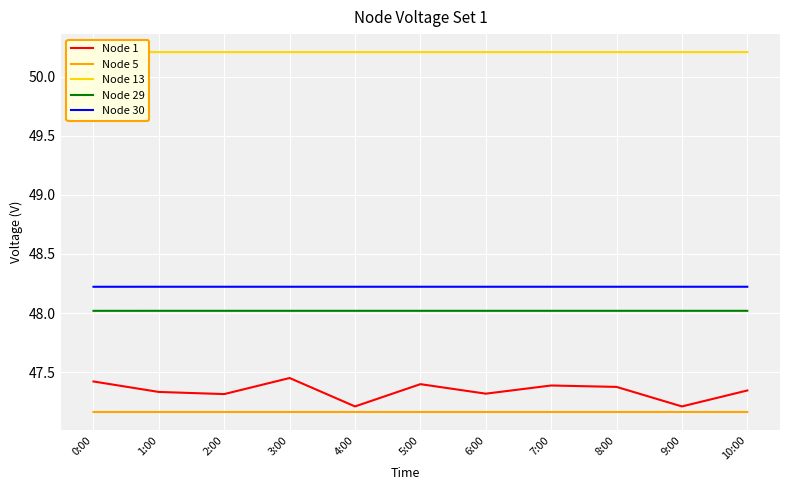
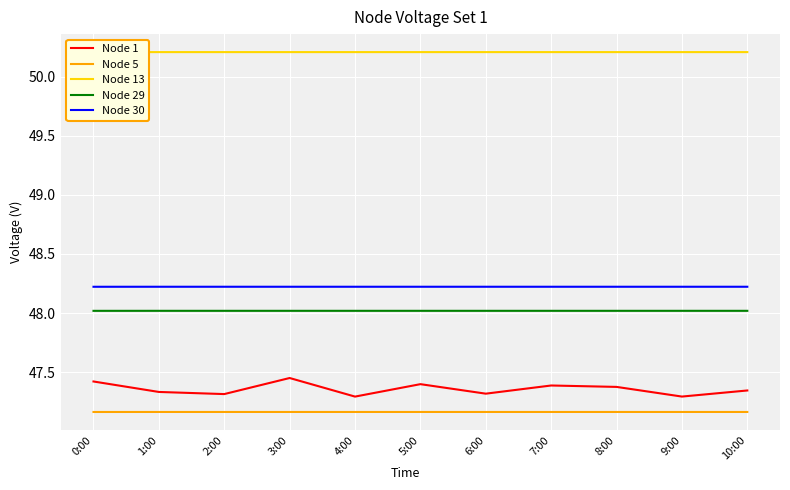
  {
    "Node 1": {
      "0:00": 47.42,
      "1:00": 47.33,
      "2:00": 47.31,
      "3:00": 47.45,
-     "4:00": 47.21,
+     "4:00": 47.29,
      "5:00": 47.40,
      "6:00": 47.32,
      "7:00": 47.39,
      "8:00": 47.38,
-     "9:00": 47.21,
+     "9:00": 47.29,
      "10:00": 47.35
    },
    "Node 29": {
      "0:00": 48.02,
      "1:00": 48.02,
      "2:00": 48.02,
      "3:00": 48.02,
      "4:00": 48.02,
      "5:00": 48.02,
      "6:00": 48.02,
      "7:00": 48.02,
      "8:00": 48.02,
      "9:00": 48.02,
      "10:00": 48.02
    },
    "Node 30": {
      "0:00": 48.22,
      "1:00": 48.22,
      "2:00": 48.22,
      "3:00": 48.22,
      "4:00": 48.22,
      "5:00": 48.22,
      "6:00": 48.22,
      "7:00": 48.22,
      "8:00": 48.22,
      "9:00": 48.22,
      "10:00": 48.22
    }
  }
